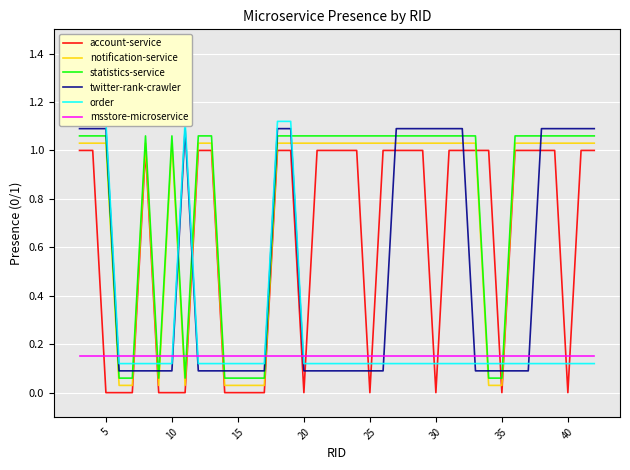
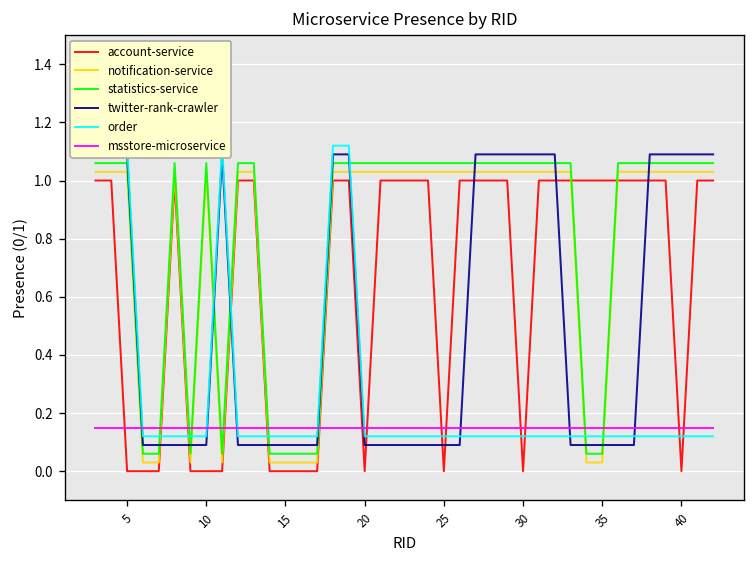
  {
    "account-service": {
      "5": 0,
      "10": 0,
      "15": 0,
      "20": 0,
      "25": 0,
      "30": 0,
-     "35": 0,
+     "35": 1,
      "40": 0
    },
    "notification-service": {
      "5": 1.03,
      "10": 1.03,
      "15": 0.03,
      "20": 1.03,
      "25": 1.03,
      "30": 1.03,
      "35": 0.03,
      "40": 1.03
    },
    "statistics-service": {
      "5": 1.06,
      "10": 1.06,
      "15": 0.06,
      "20": 1.06,
      "25": 1.06,
      "30": 1.06,
      "35": 0.06,
      "40": 1.06
    },
    "twitter-rank-crawler": {
      "5": 1.09,
      "10": 0.09,
      "15": 0.09,
      "20": 0.09,
      "25": 0.09,
      "30": 1.09,
      "35": 0.09,
      "40": 1.09
    },
    "order": {
      "10": 0.12,
      "15": 0.12,
      "20": 0.12,
      "25": 0.12,
      "30": 0.12,
      "35": 0.12,
      "40": 0.12
    },
    "msstore-microservice": {
      "5": 0.15,
      "10": 0.15,
      "15": 0.15,
      "20": 0.15,
      "25": 0.15,
      "30": 0.15,
      "35": 0.15,
      "40": 0.15
    }
  }
